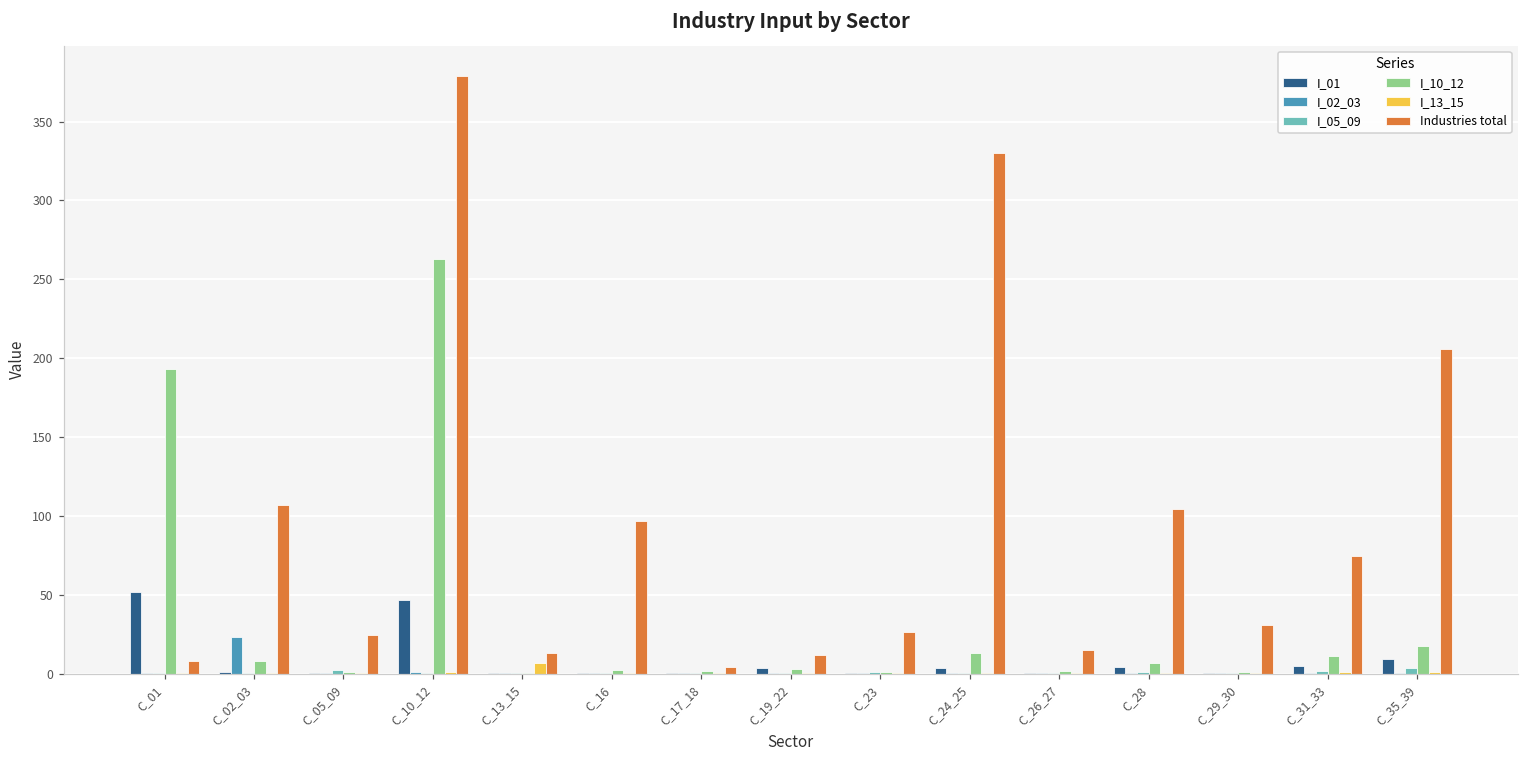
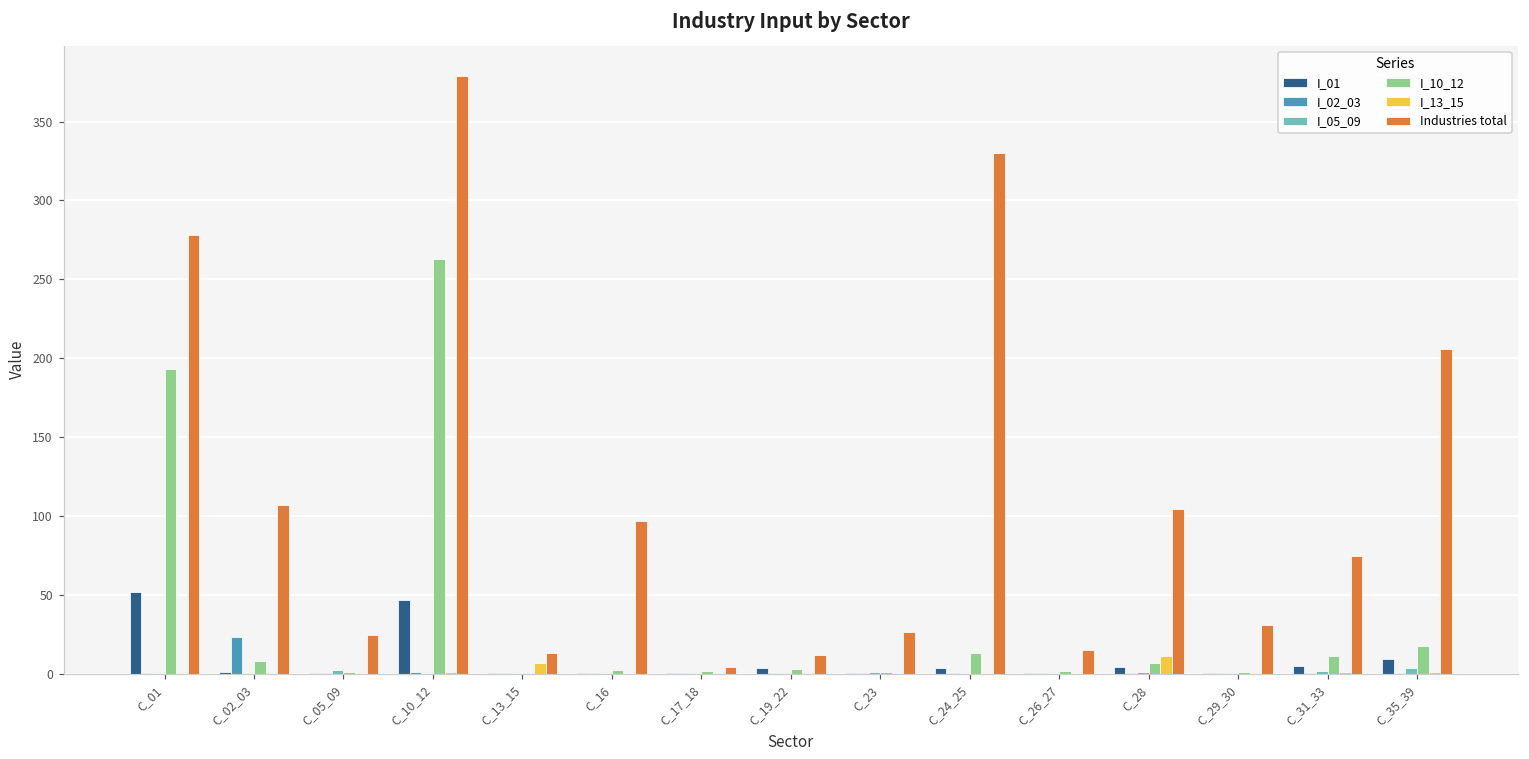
  {
    "I_01": {
      "C_01": 52,
      "C_10_12": 47,
      "C_19_22": 3,
      "C_24_25": 3,
      "C_28": 4,
      "C_31_33": 5,
      "C_35_39": 9
    },
    "I_13_15": {
      "C_13_15": 7,
-     "C_28": 0
+     "C_28": 11
    },
    "Industries total": {
-     "C_01": 8,
+     "C_01": 278,
      "C_02_03": 107,
      "C_05_09": 24,
      "C_10_12": 379,
      "C_13_15": 13,
      "C_16": 97,
      "C_17_18": 4,
      "C_19_22": 11,
      "C_23": 26,
      "C_24_25": 330,
      "C_26_27": 15,
      "C_28": 104,
      "C_29_30": 31,
      "C_31_33": 74,
      "C_35_39": 206
    }
  }
